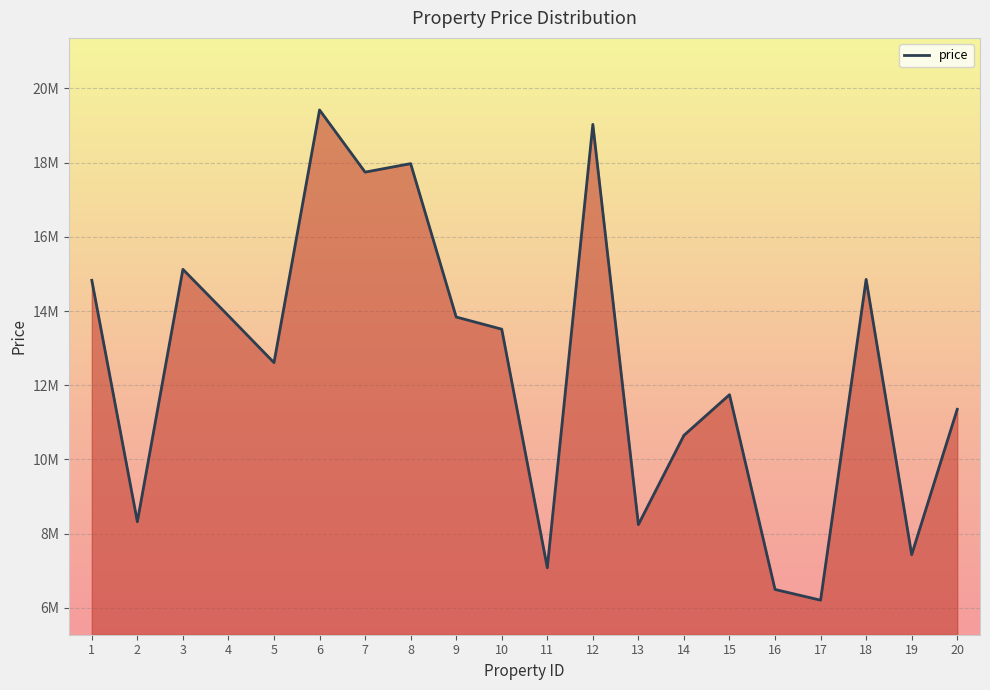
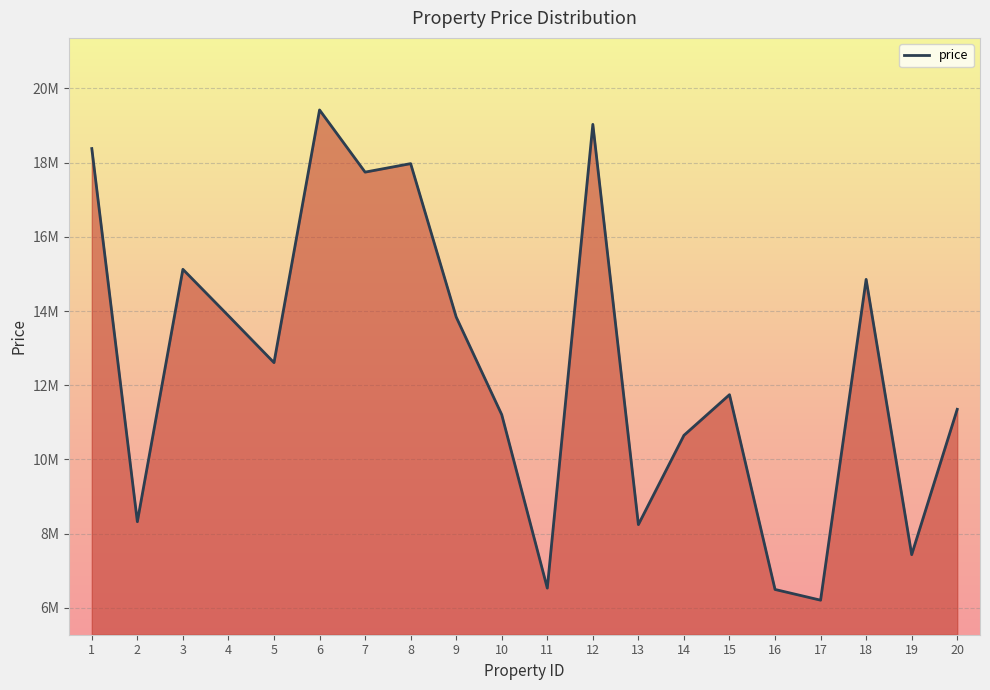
  {
-   "1": 14800000,
+   "1": 18400000,
    "2": 8300000,
    "3": 15100000,
    "4": 13900000,
    "5": 12600000,
    "6": 19400000,
    "7": 17700000,
    "8": 18000000,
    "9": 13800000,
-   "10": 13500000,
-   "11": 7100000,
+   "10": 11200000,
+   "11": 6500000,
    "12": 19000000,
    "13": 8200000,
    "14": 10700000,
    "15": 11700000,
    "16": 6500000,
    "17": 6200000,
    "18": 14900000,
    "19": 7400000,
    "20": 11400000
  }
